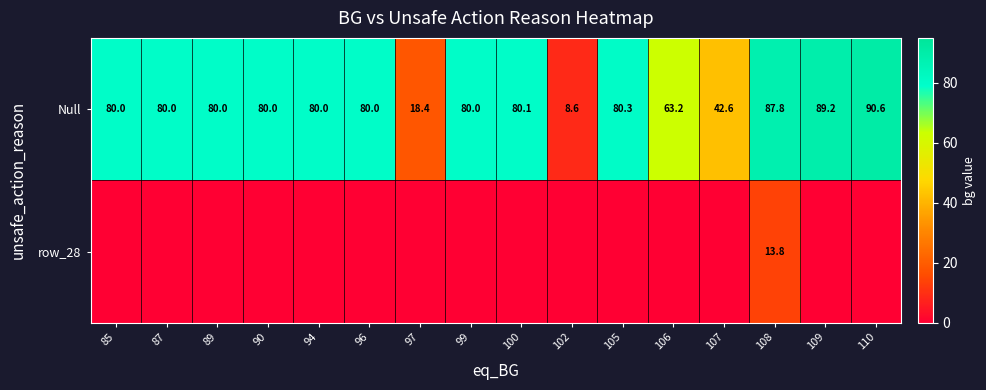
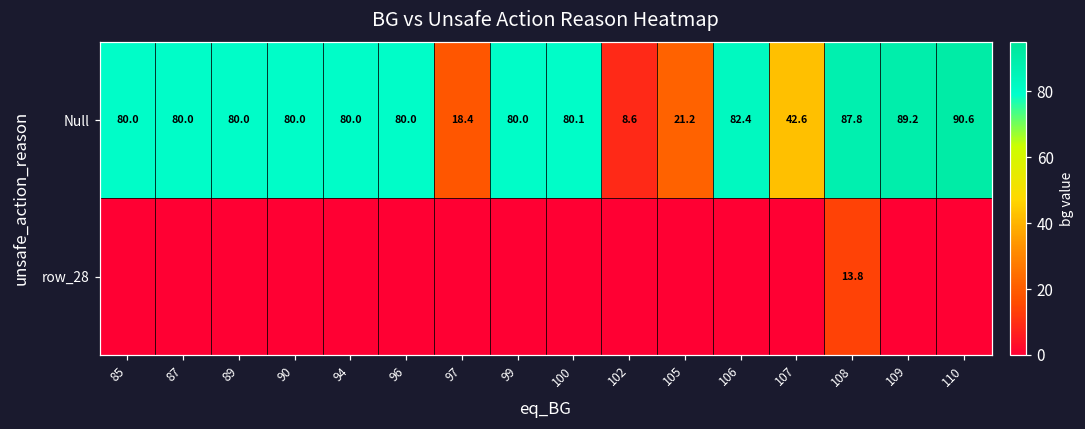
  {
    "Null": {
      "85": 80.0,
      "87": 80.0,
      "89": 80.0,
      "90": 80.0,
      "94": 80.0,
      "96": 80.0,
      "97": 18.4,
      "99": 80.0,
      "100": 80.1,
      "102": 8.6,
-     "105": 80.3,
-     "106": 63.2,
+     "105": 21.2,
+     "106": 82.4,
      "107": 42.6,
      "108": 87.8,
      "109": 89.2,
      "110": 90.6
    },
    "row_28": {
      "108": 13.8
    }
  }
